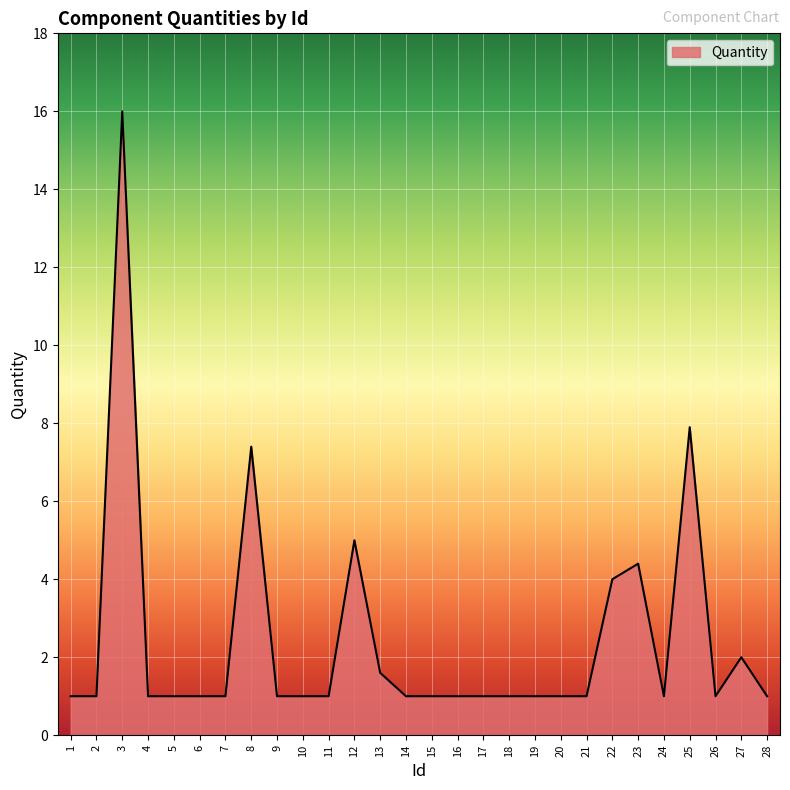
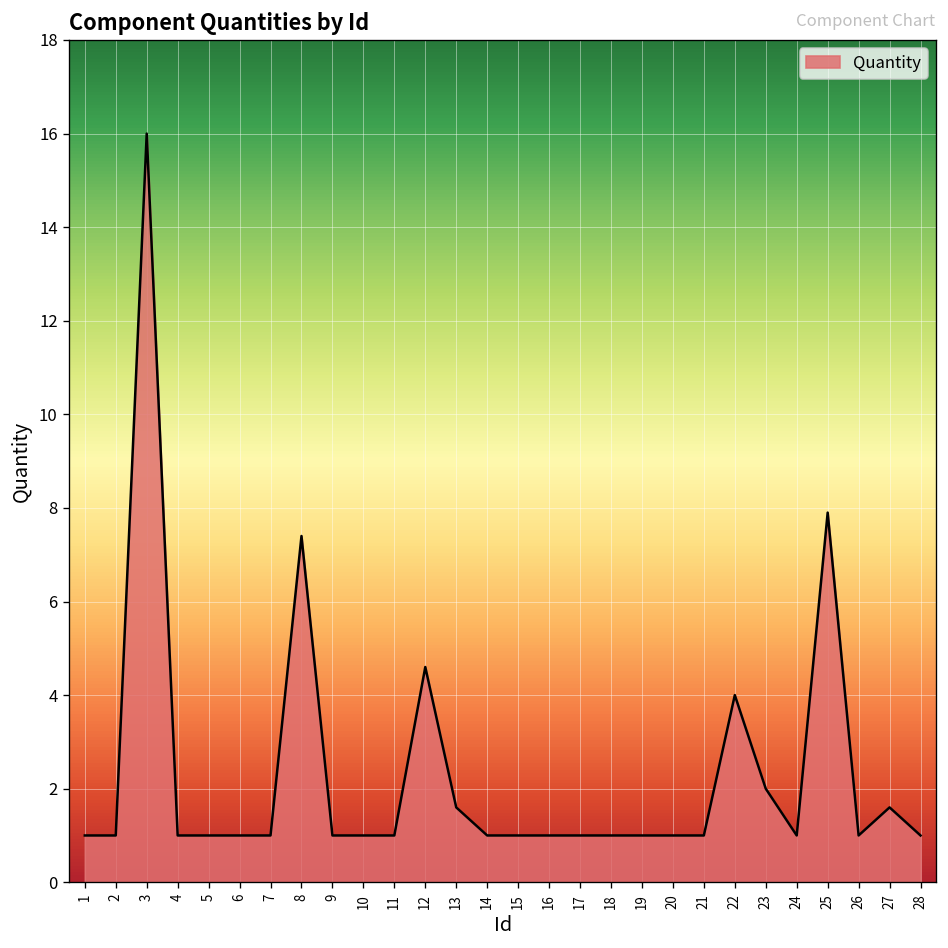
  {
    "1": 1.0,
    "2": 1.0,
    "3": 16.0,
    "4": 1.0,
    "5": 1.0,
    "6": 1.0,
    "7": 1.0,
    "8": 7.4,
    "9": 1.0,
    "10": 1.0,
    "11": 1.0,
-   "12": 5.0,
+   "12": 4.6,
    "13": 1.6,
    "14": 1.0,
    "15": 1.0,
    "16": 1.0,
    "17": 1.0,
    "18": 1.0,
    "19": 1.0,
    "20": 1.0,
    "21": 1.0,
    "22": 4.0,
-   "23": 4.4,
+   "23": 2.0,
    "24": 1.0,
    "25": 7.9,
    "26": 1.0,
-   "27": 2.0,
+   "27": 1.6,
    "28": 1.0
  }
